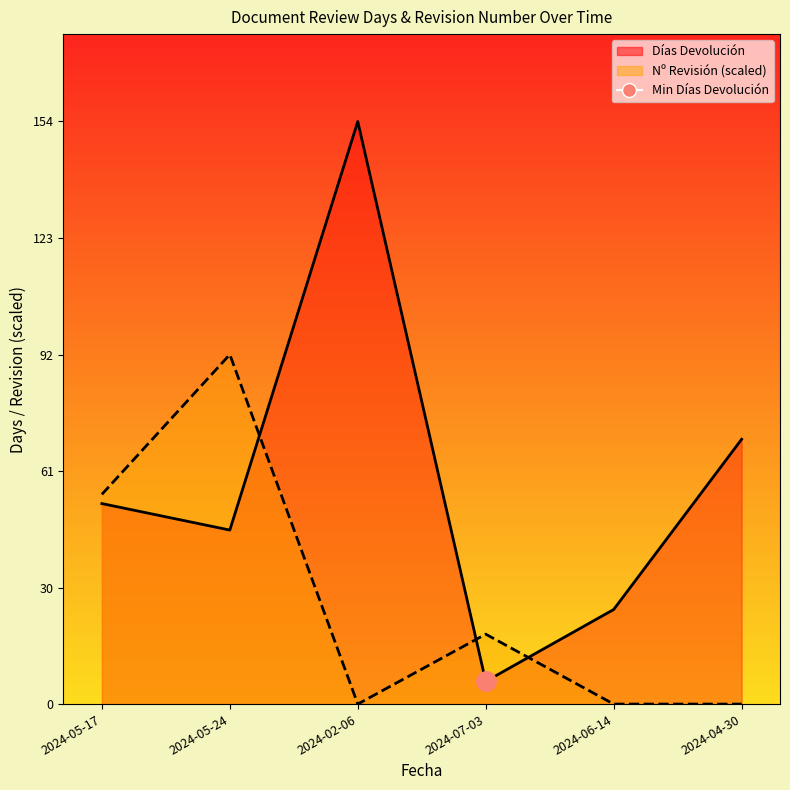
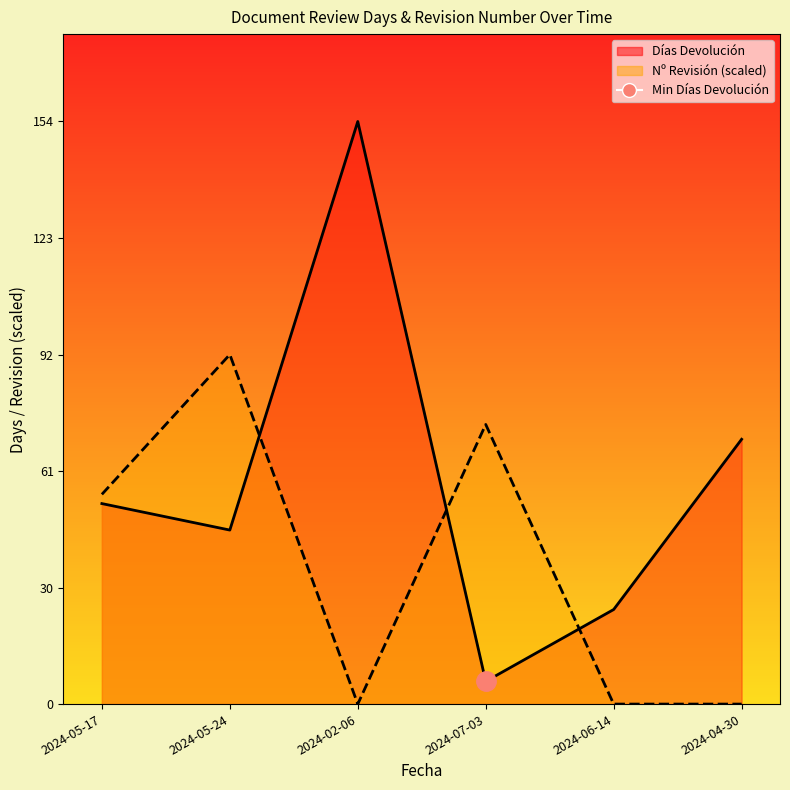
  {
    "Nº Revisión (scaled)": {
      "2024-05-17": 55,
      "2024-05-24": 92,
      "2024-02-06": 0,
-     "2024-07-03": 18,
+     "2024-07-03": 74,
      "2024-06-14": 0,
      "2024-04-30": 0
    }
  }
